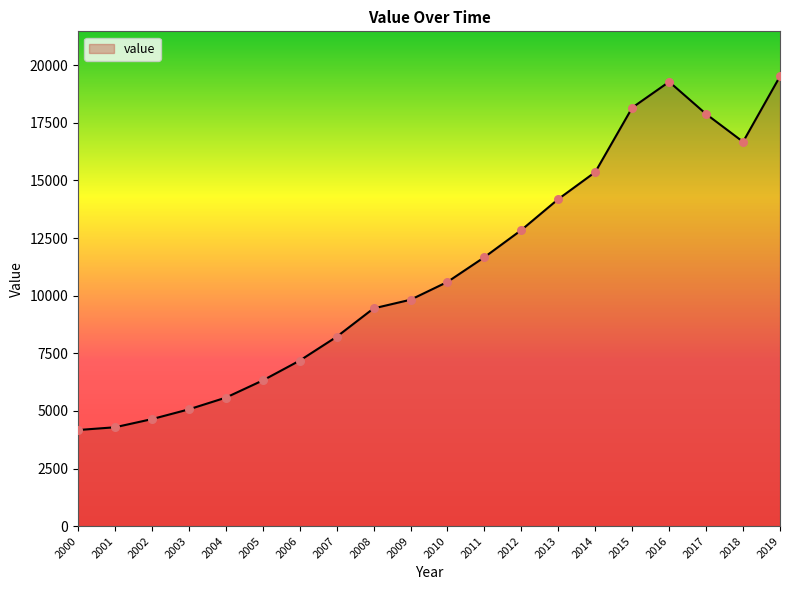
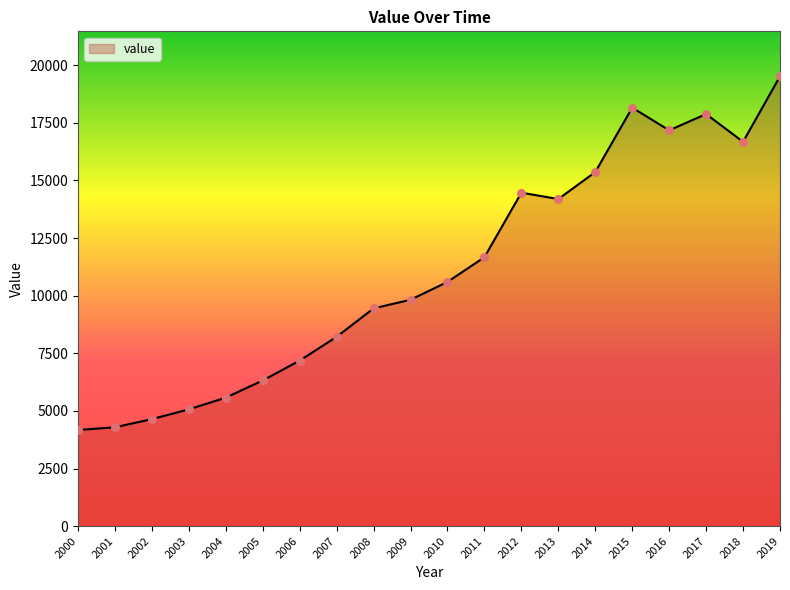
  {
    "2000": 4200,
    "2001": 4300,
    "2002": 4600,
    "2003": 5100,
    "2004": 5600,
    "2005": 6300,
    "2006": 7200,
    "2007": 8200,
    "2008": 9400,
    "2009": 9800,
    "2010": 10600,
    "2011": 11700,
-   "2012": 12800,
+   "2012": 14500,
    "2013": 14200,
    "2014": 15400,
    "2015": 18200,
-   "2016": 19300,
+   "2016": 17200,
    "2017": 17900,
    "2018": 16700,
    "2019": 19500
  }
